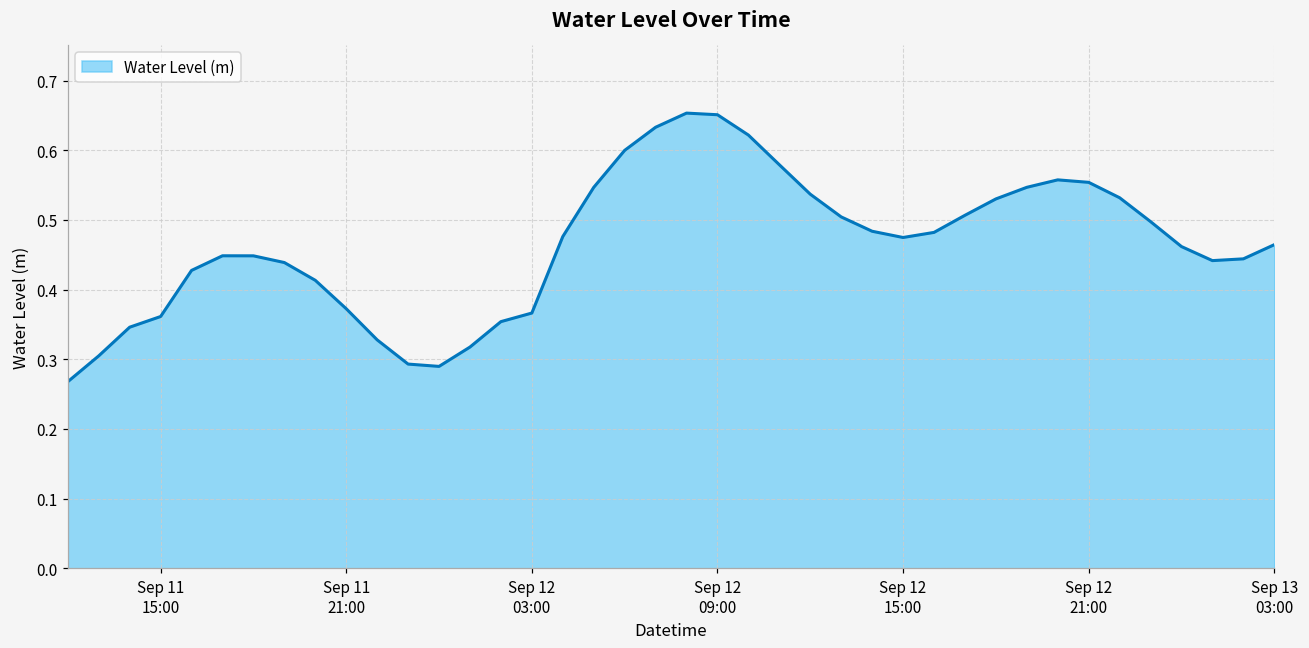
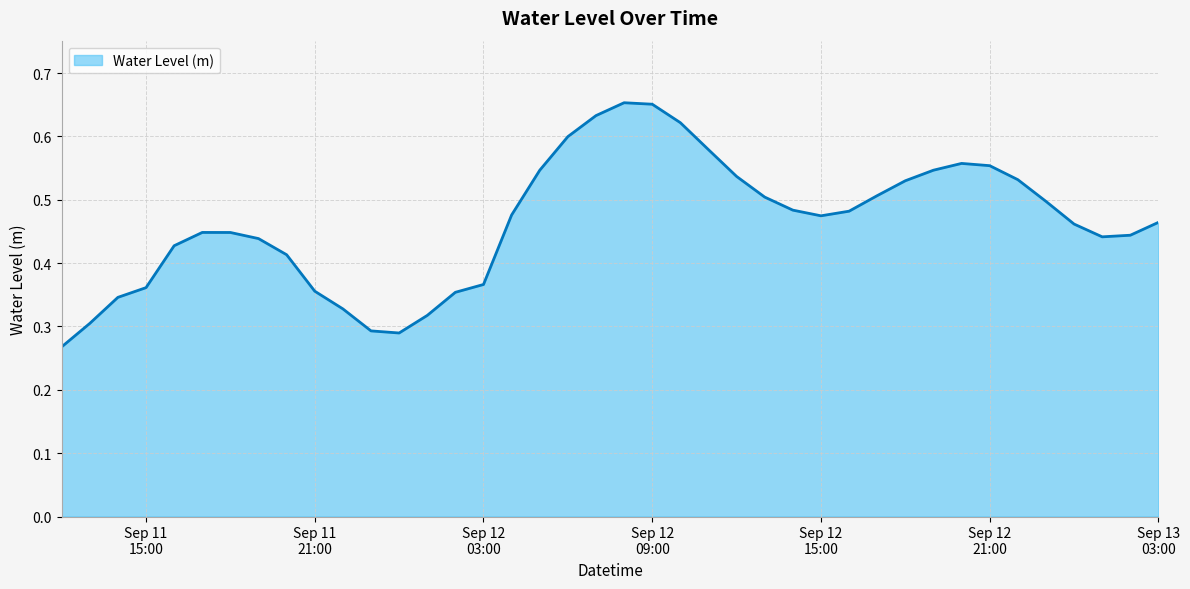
  {
    "Sep 11 15:00": 0.36,
-   "Sep 11 21:00": 0.37,
+   "Sep 11 21:00": 0.36,
    "Sep 12 03:00": 0.37,
    "Sep 12 09:00": 0.65,
    "Sep 12 15:00": 0.47,
    "Sep 12 21:00": 0.55,
    "Sep 13 03:00": 0.46
  }
